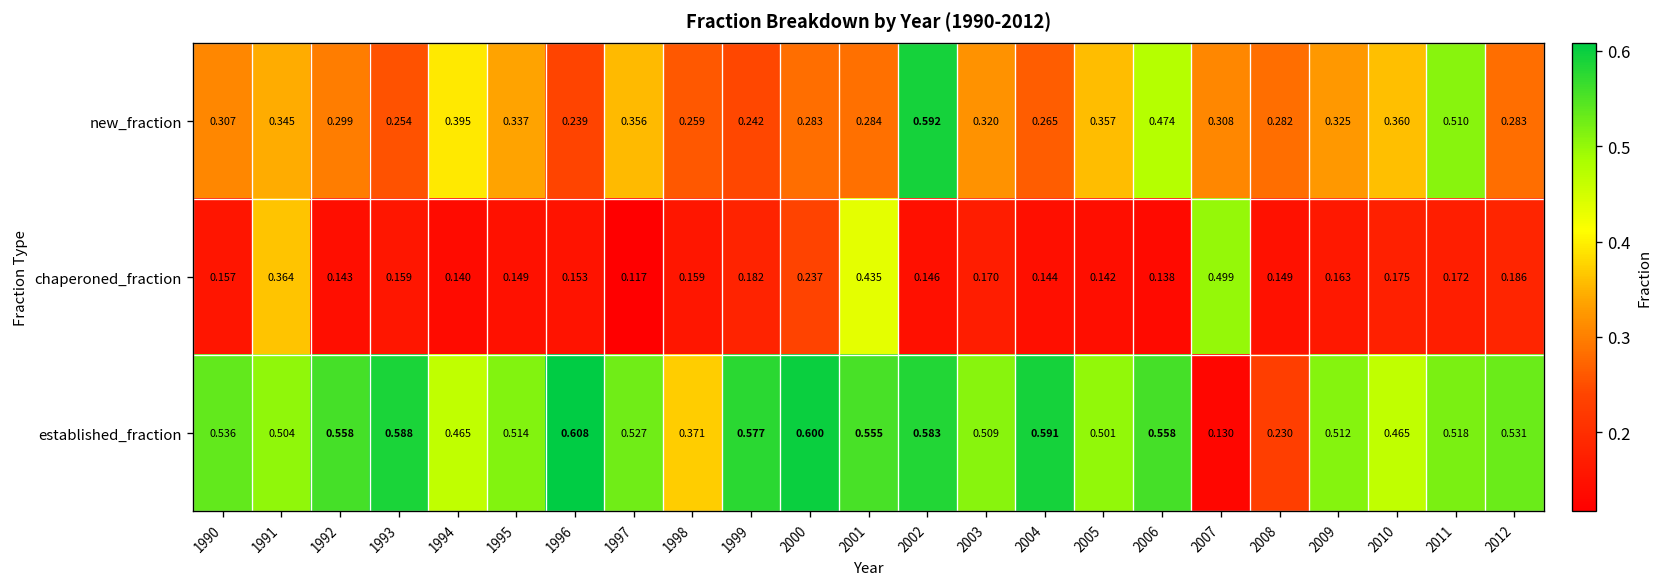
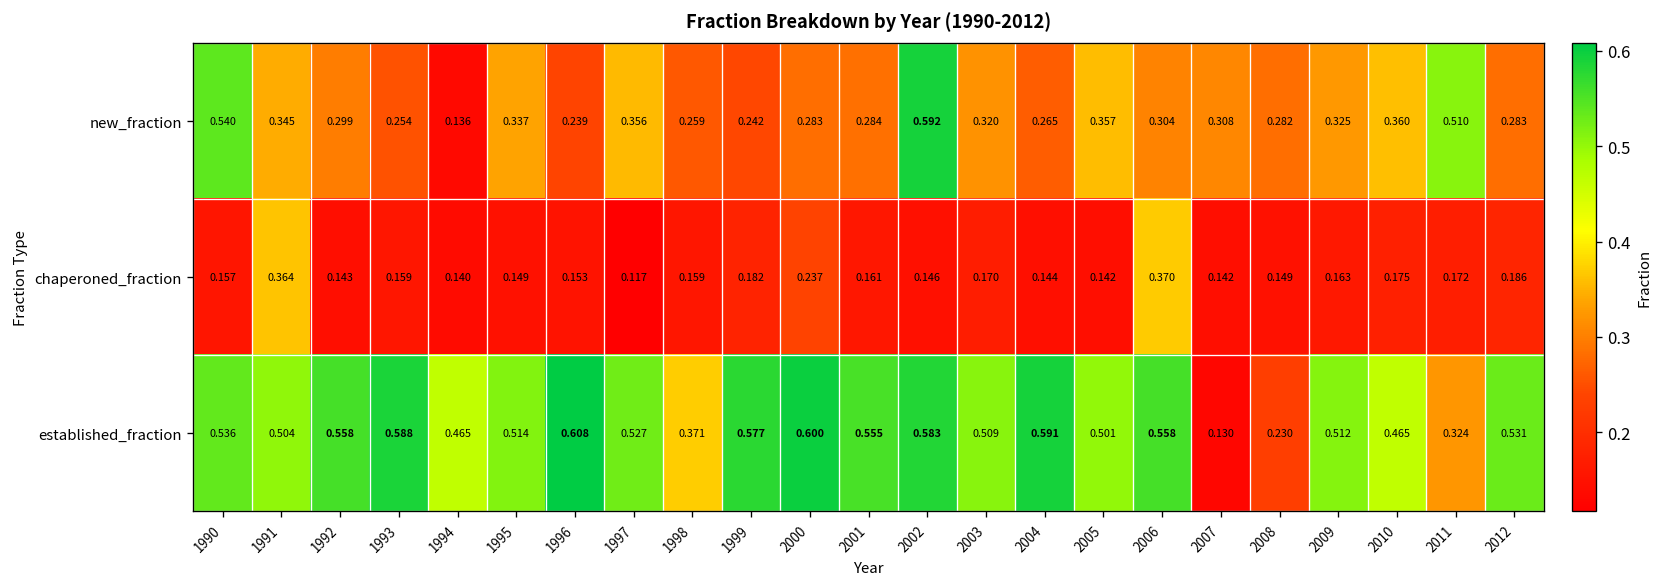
  {
    "new_fraction": {
-     "1990": 0.307,
+     "1990": 0.540,
      "1991": 0.345,
      "1992": 0.299,
      "1993": 0.254,
-     "1994": 0.395,
+     "1994": 0.136,
      "1995": 0.337,
      "1996": 0.239,
      "1997": 0.356,
      "1998": 0.259,
      "1999": 0.242,
      "2000": 0.283,
      "2001": 0.284,
      "2002": 0.592,
      "2003": 0.320,
      "2004": 0.265,
      "2005": 0.357,
-     "2006": 0.474,
+     "2006": 0.304,
      "2007": 0.308,
      "2008": 0.282,
      "2009": 0.325,
      "2010": 0.360,
      "2011": 0.510,
      "2012": 0.283
    },
    "chaperoned_fraction": {
      "1990": 0.157,
      "1991": 0.364,
      "1992": 0.143,
      "1993": 0.159,
      "1994": 0.140,
      "1995": 0.149,
      "1996": 0.153,
      "1997": 0.117,
      "1998": 0.159,
      "1999": 0.182,
      "2000": 0.237,
-     "2001": 0.435,
+     "2001": 0.161,
      "2002": 0.146,
      "2003": 0.170,
      "2004": 0.144,
      "2005": 0.142,
-     "2006": 0.138,
-     "2007": 0.499,
+     "2006": 0.370,
+     "2007": 0.142,
      "2008": 0.149,
      "2009": 0.163,
      "2010": 0.175,
      "2011": 0.172,
      "2012": 0.186
    },
    "established_fraction": {
      "1990": 0.536,
      "1991": 0.504,
      "1992": 0.558,
      "1993": 0.588,
      "1994": 0.465,
      "1995": 0.514,
      "1996": 0.608,
      "1997": 0.527,
      "1998": 0.371,
      "1999": 0.577,
      "2000": 0.600,
      "2001": 0.555,
      "2002": 0.583,
      "2003": 0.509,
      "2004": 0.591,
      "2005": 0.501,
      "2006": 0.558,
      "2007": 0.130,
      "2008": 0.230,
      "2009": 0.512,
      "2010": 0.465,
-     "2011": 0.518,
+     "2011": 0.324,
      "2012": 0.531
    }
  }
